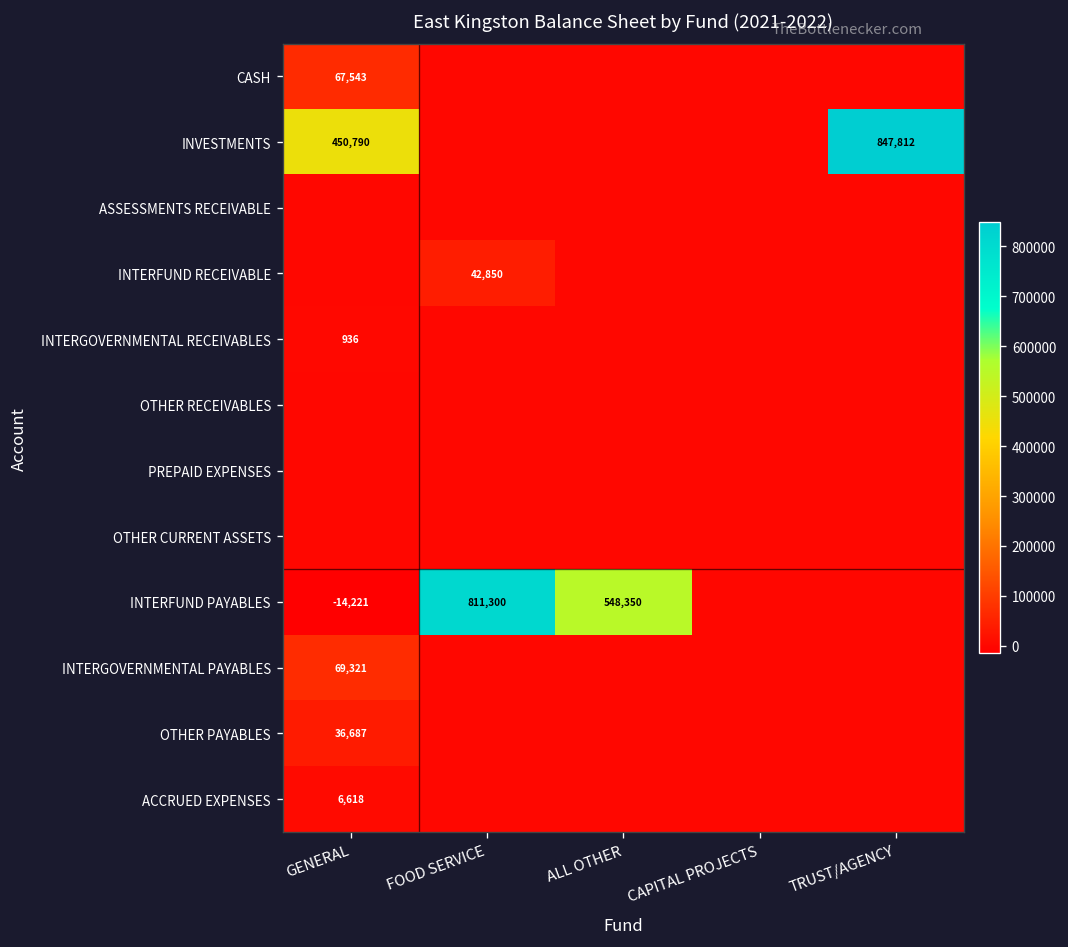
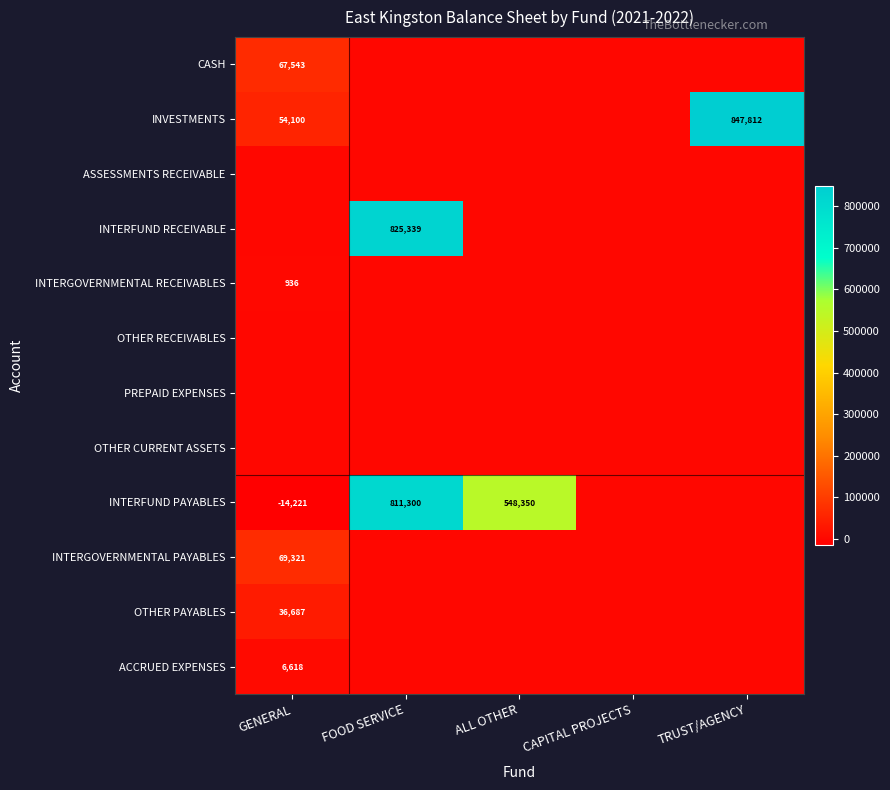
  {
    "CASH": {
      "GENERAL": "67,543"
    },
    "INVESTMENTS": {
-     "GENERAL": "450,790",
+     "GENERAL": "54,100",
      "TRUST/AGENCY": "847,812"
    },
    "INTERFUND RECEIVABLE": {
-     "FOOD SERVICE": "42,850"
+     "FOOD SERVICE": "825,339"
    },
    "INTERGOVERNMENTAL RECEIVABLES": {
      "GENERAL": "936"
    },
    "INTERFUND PAYABLES": {
      "GENERAL": "-14,221",
      "FOOD SERVICE": "811,300",
      "ALL OTHER": "548,350"
    },
    "INTERGOVERNMENTAL PAYABLES": {
      "GENERAL": "69,321"
    },
    "OTHER PAYABLES": {
      "GENERAL": "36,687"
    },
    "ACCRUED EXPENSES": {
      "GENERAL": "6,618"
    }
  }
